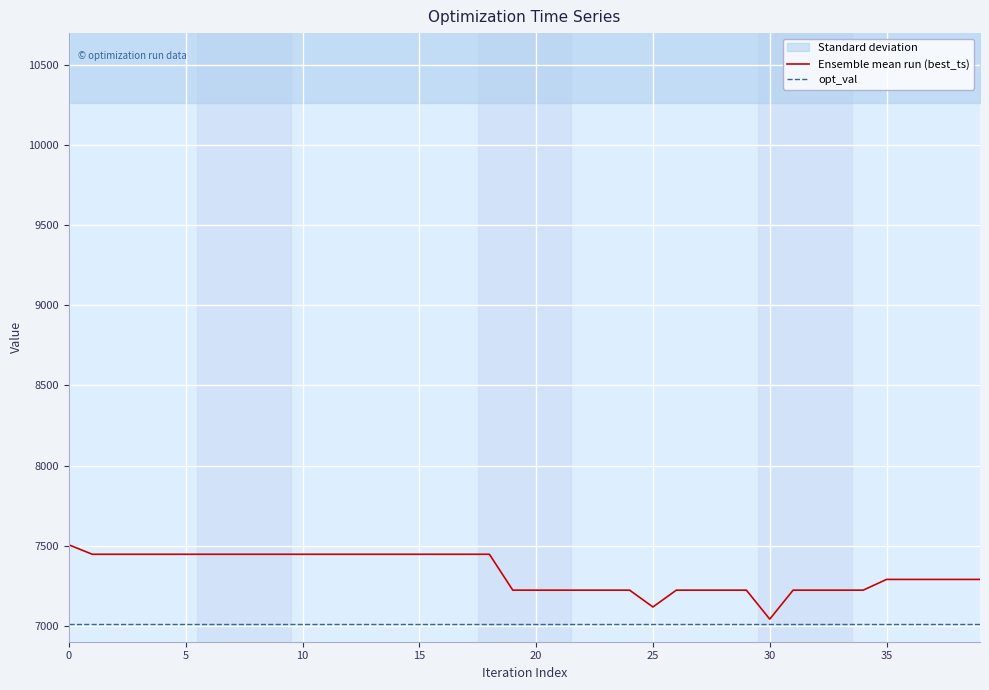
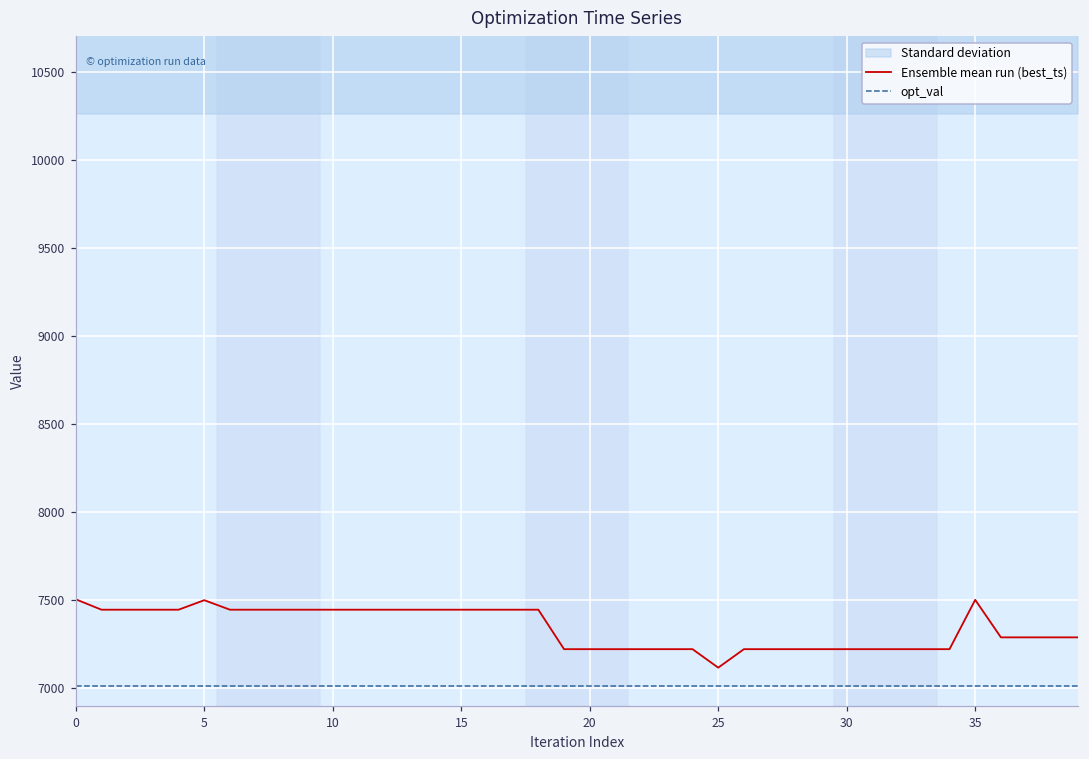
  {
    "Ensemble mean run (best_ts)": {
      "0": 7510,
-     "5": 7450,
+     "5": 7500,
      "10": 7450,
      "15": 7450,
      "20": 7220,
      "25": 7120,
-     "30": 7040,
-     "35": 7290
+     "30": 7220,
+     "35": 7500
    },
    "opt_val": {
      "0": 7010,
      "5": 7010,
      "10": 7010,
      "15": 7010,
      "20": 7010,
      "25": 7010,
      "30": 7010,
      "35": 7010
    }
  }
